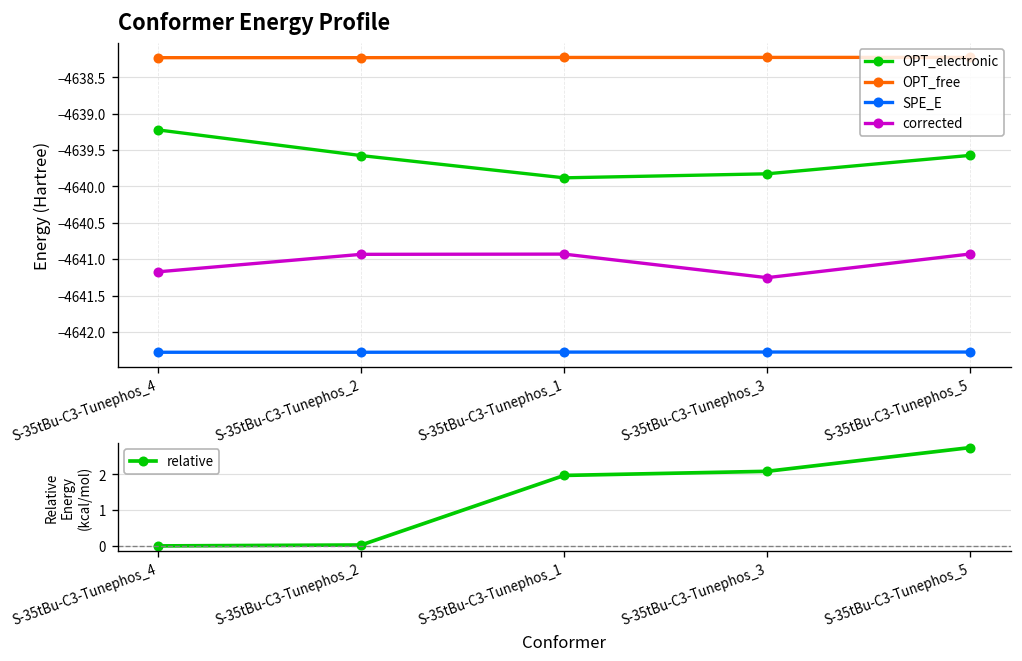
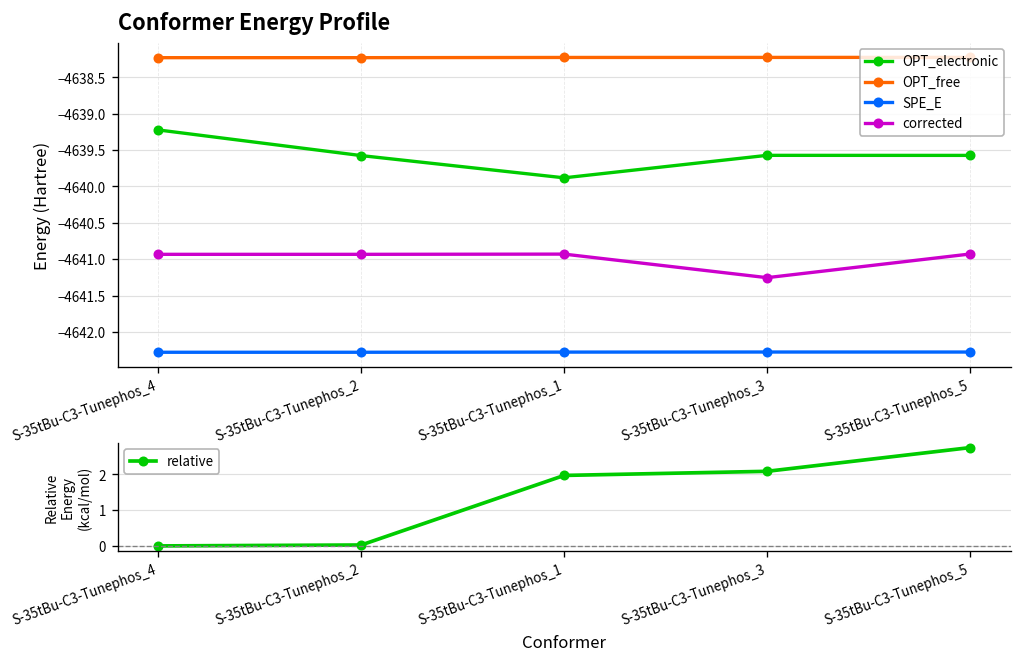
  {
    "Conformer Energy Profile": {
      "OPT_electronic": {
        "S-35tBu-C3-Tunephos_4": -4639.2,
        "S-35tBu-C3-Tunephos_2": -4639.6,
        "S-35tBu-C3-Tunephos_1": -4639.9,
-       "S-35tBu-C3-Tunephos_3": -4639.8,
+       "S-35tBu-C3-Tunephos_3": -4639.6,
        "S-35tBu-C3-Tunephos_5": -4639.6
      },
      "OPT_free": {
        "S-35tBu-C3-Tunephos_4": -4638.2,
        "S-35tBu-C3-Tunephos_2": -4638.2,
        "S-35tBu-C3-Tunephos_1": -4638.2,
        "S-35tBu-C3-Tunephos_3": -4638.2
      },
      "SPE_E": {
        "S-35tBu-C3-Tunephos_4": -4642.3,
        "S-35tBu-C3-Tunephos_2": -4642.3,
        "S-35tBu-C3-Tunephos_1": -4642.3,
        "S-35tBu-C3-Tunephos_3": -4642.3,
        "S-35tBu-C3-Tunephos_5": -4642.3
      },
      "corrected": {
-       "S-35tBu-C3-Tunephos_4": -4641.2,
+       "S-35tBu-C3-Tunephos_4": -4640.9,
        "S-35tBu-C3-Tunephos_2": -4640.9,
        "S-35tBu-C3-Tunephos_1": -4640.9,
        "S-35tBu-C3-Tunephos_3": -4641.3,
        "S-35tBu-C3-Tunephos_5": -4640.9
      }
    }
  }
